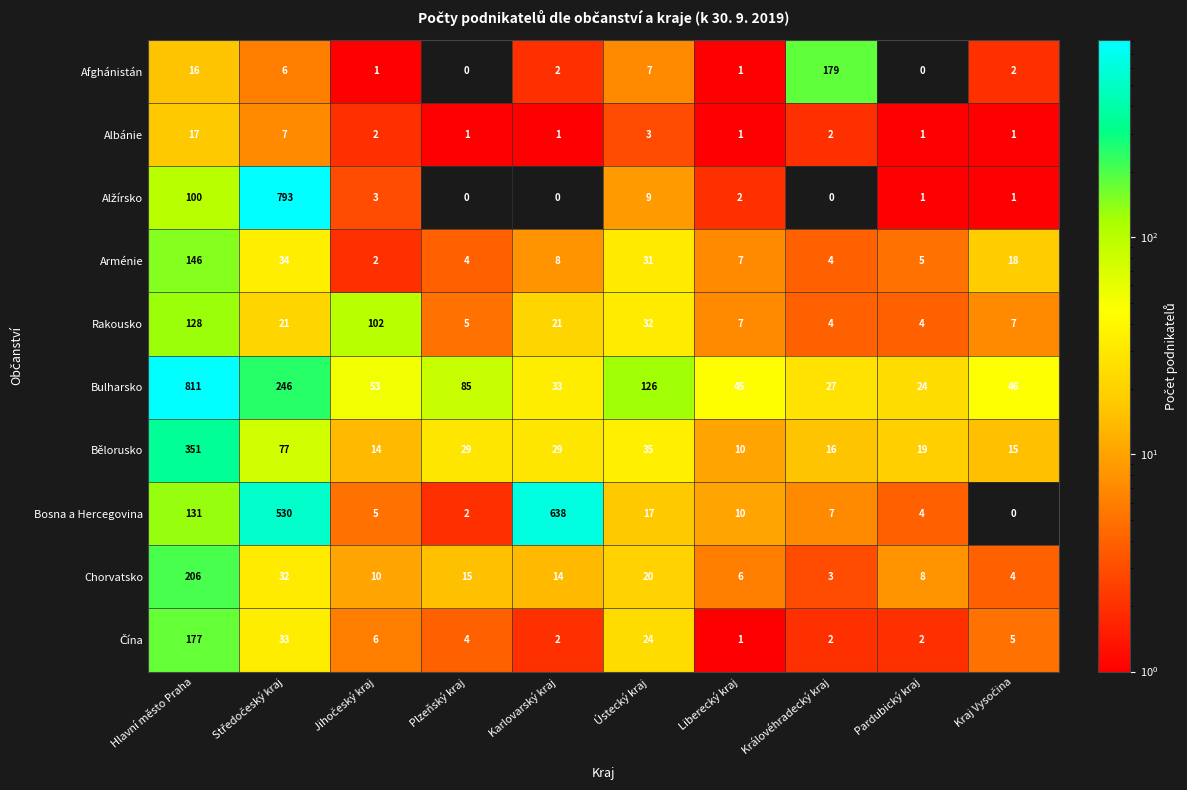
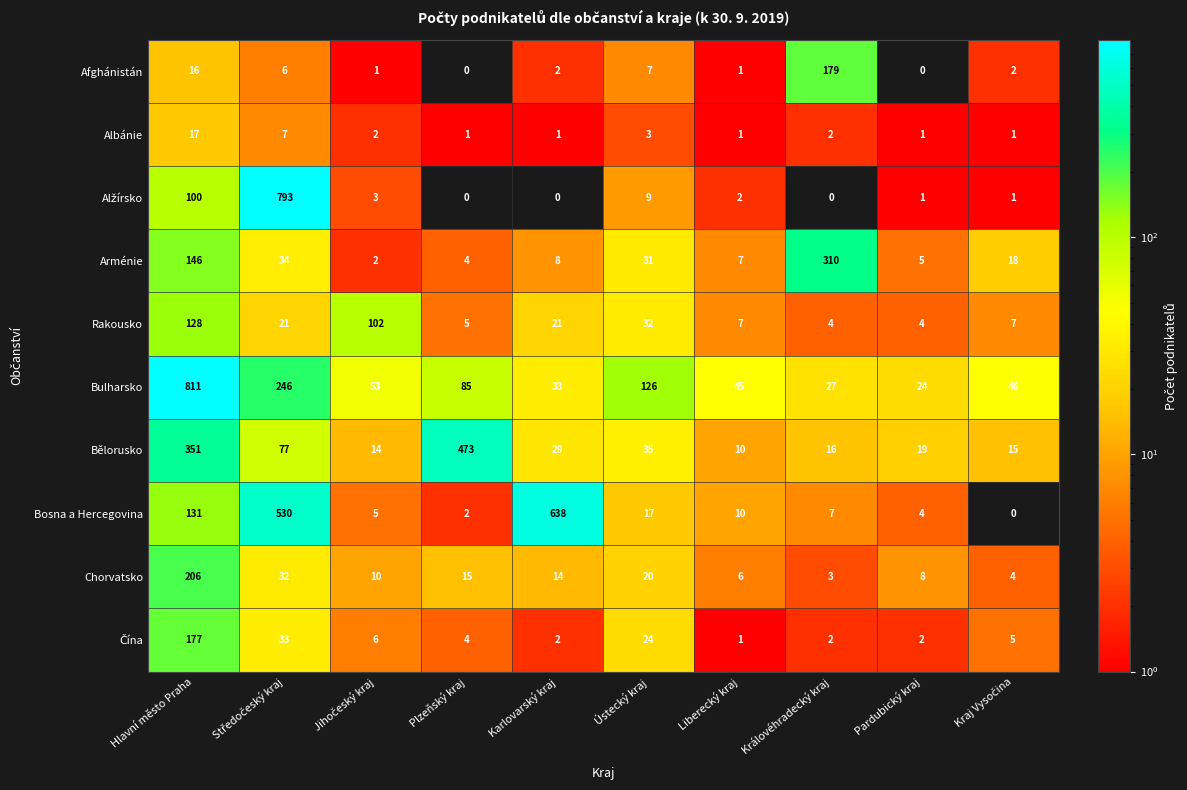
  {
    "Afghánistán": {
      "Hlavní město Praha": 16,
      "Středočeský kraj": 6,
      "Jihočeský kraj": 1,
      "Plzeňský kraj": 0,
      "Karlovarský kraj": 2,
      "Ústecký kraj": 7,
      "Liberecký kraj": 1,
      "Královéhradecký kraj": 179,
      "Pardubický kraj": 0,
      "Kraj Vysočina": 2
    },
    "Albánie": {
      "Hlavní město Praha": 17,
      "Středočeský kraj": 7,
      "Jihočeský kraj": 2,
      "Plzeňský kraj": 1,
      "Karlovarský kraj": 1,
      "Ústecký kraj": 3,
      "Liberecký kraj": 1,
      "Královéhradecký kraj": 2,
      "Pardubický kraj": 1,
      "Kraj Vysočina": 1
    },
    "Alžírsko": {
      "Hlavní město Praha": 100,
      "Středočeský kraj": 793,
      "Jihočeský kraj": 3,
      "Plzeňský kraj": 0,
      "Karlovarský kraj": 0,
      "Ústecký kraj": 9,
      "Liberecký kraj": 2,
      "Královéhradecký kraj": 0,
      "Pardubický kraj": 1,
      "Kraj Vysočina": 1
    },
    "Arménie": {
      "Hlavní město Praha": 146,
      "Středočeský kraj": 34,
      "Jihočeský kraj": 2,
      "Plzeňský kraj": 4,
      "Karlovarský kraj": 8,
      "Ústecký kraj": 31,
      "Liberecký kraj": 7,
-     "Královéhradecký kraj": 4,
+     "Královéhradecký kraj": 310,
      "Pardubický kraj": 5,
      "Kraj Vysočina": 18
    },
    "Rakousko": {
      "Hlavní město Praha": 128,
      "Středočeský kraj": 21,
      "Jihočeský kraj": 102,
      "Plzeňský kraj": 5,
      "Karlovarský kraj": 21,
      "Ústecký kraj": 32,
      "Liberecký kraj": 7,
      "Královéhradecký kraj": 4,
      "Pardubický kraj": 4,
      "Kraj Vysočina": 7
    },
    "Bulharsko": {
      "Hlavní město Praha": 811,
      "Středočeský kraj": 246,
      "Jihočeský kraj": 53,
      "Plzeňský kraj": 85,
      "Karlovarský kraj": 33,
      "Ústecký kraj": 126,
      "Liberecký kraj": 45,
      "Královéhradecký kraj": 27,
      "Pardubický kraj": 24,
      "Kraj Vysočina": 46
    },
    "Bělorusko": {
      "Hlavní město Praha": 351,
      "Středočeský kraj": 77,
      "Jihočeský kraj": 14,
-     "Plzeňský kraj": 29,
+     "Plzeňský kraj": 473,
      "Karlovarský kraj": 29,
      "Ústecký kraj": 35,
      "Liberecký kraj": 10,
      "Královéhradecký kraj": 16,
      "Pardubický kraj": 19,
      "Kraj Vysočina": 15
    },
    "Bosna a Hercegovina": {
      "Hlavní město Praha": 131,
      "Středočeský kraj": 530,
      "Jihočeský kraj": 5,
      "Plzeňský kraj": 2,
      "Karlovarský kraj": 638,
      "Ústecký kraj": 17,
      "Liberecký kraj": 10,
      "Královéhradecký kraj": 7,
      "Pardubický kraj": 4,
      "Kraj Vysočina": 0
    },
    "Chorvatsko": {
      "Hlavní město Praha": 206,
      "Středočeský kraj": 32,
      "Jihočeský kraj": 10,
      "Plzeňský kraj": 15,
      "Karlovarský kraj": 14,
      "Ústecký kraj": 20,
      "Liberecký kraj": 6,
      "Královéhradecký kraj": 3,
      "Pardubický kraj": 8,
      "Kraj Vysočina": 4
    },
    "Čína": {
      "Hlavní město Praha": 177,
      "Středočeský kraj": 33,
      "Jihočeský kraj": 6,
      "Plzeňský kraj": 4,
      "Karlovarský kraj": 2,
      "Ústecký kraj": 24,
      "Liberecký kraj": 1,
      "Královéhradecký kraj": 2,
      "Pardubický kraj": 2,
      "Kraj Vysočina": 5
    }
  }
